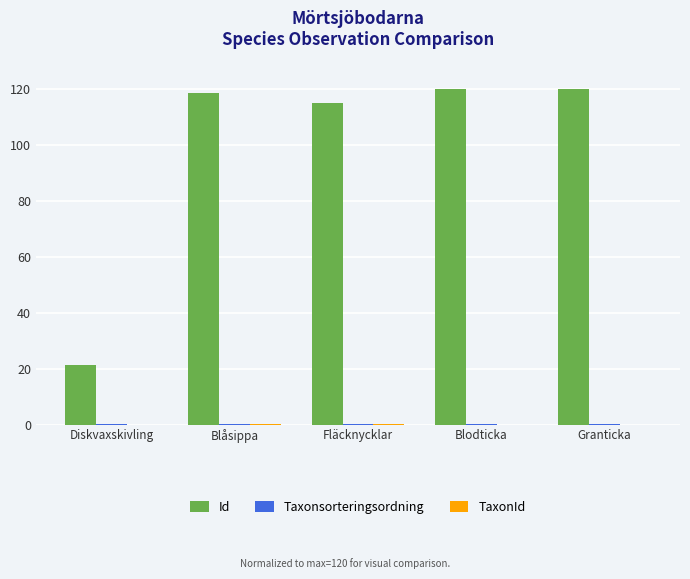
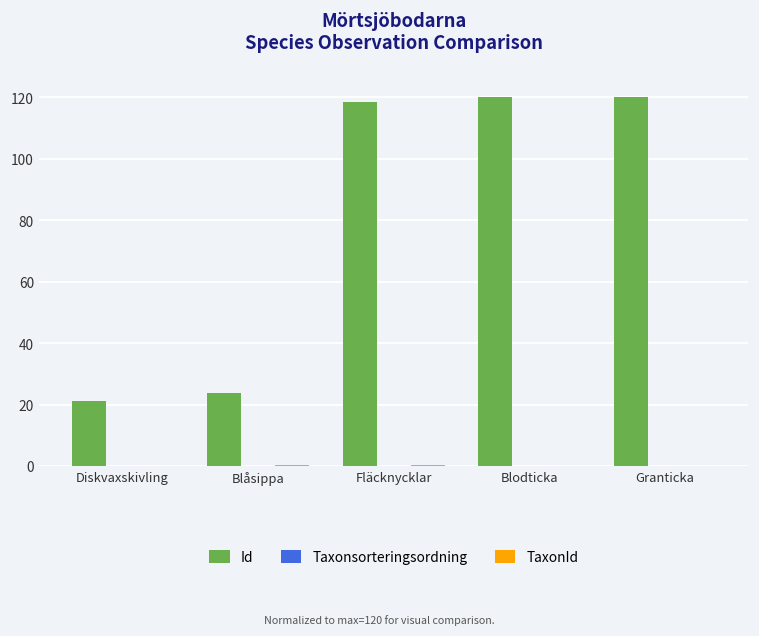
  {
    "Id": {
      "Diskvaxskivling": 21,
-     "Blåsippa": 119,
-     "Fläcknycklar": 115,
+     "Blåsippa": 24,
+     "Fläcknycklar": 119,
      "Blodticka": 120,
      "Granticka": 120
    }
  }
